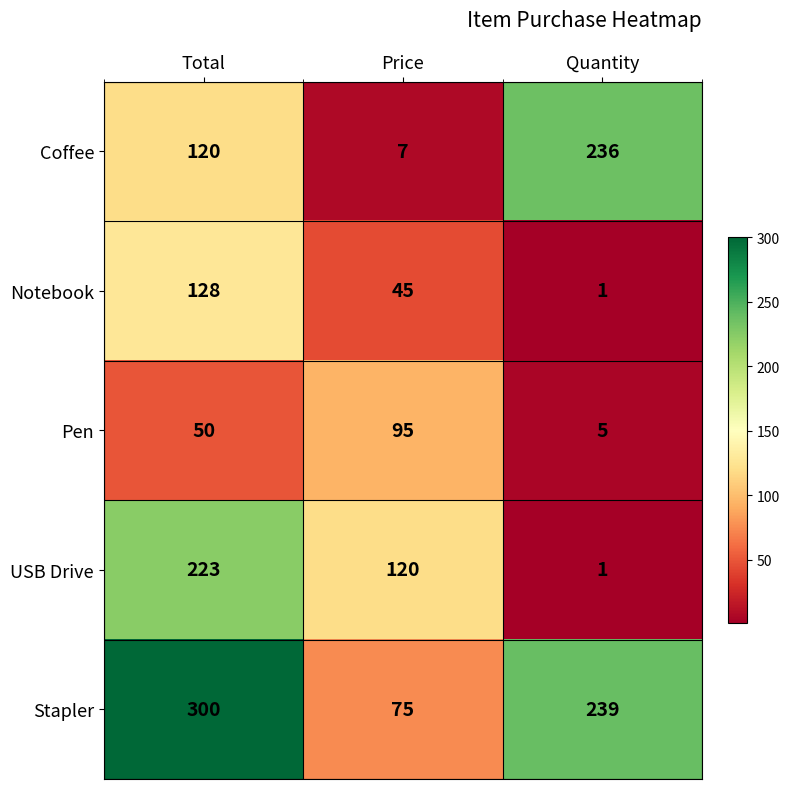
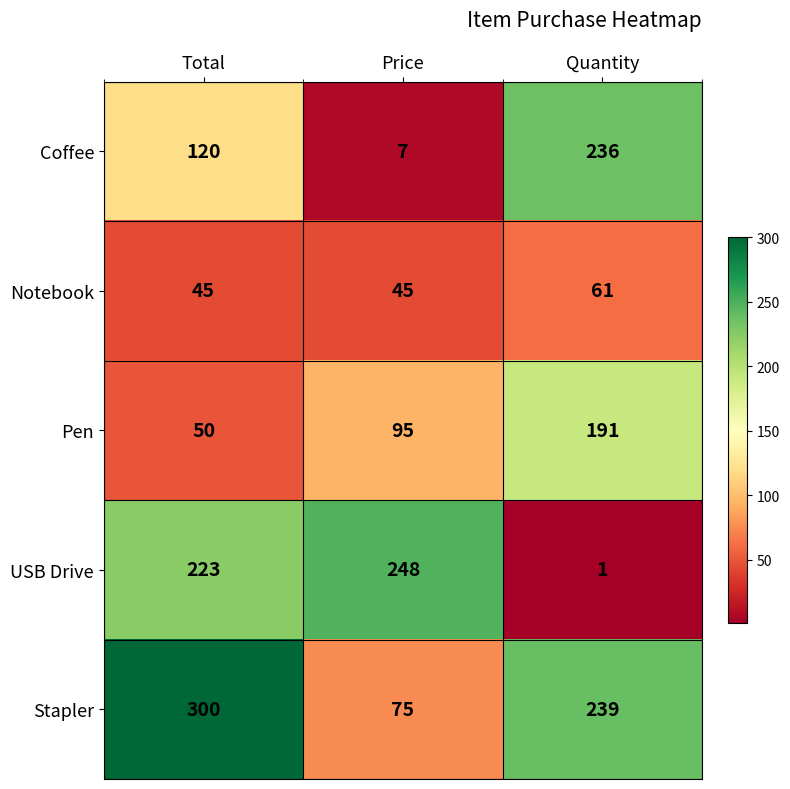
  {
    "Coffee": {
      "Total": 120,
      "Price": 7,
      "Quantity": 236
    },
    "Notebook": {
-     "Total": 128,
+     "Total": 45,
      "Price": 45,
-     "Quantity": 1
+     "Quantity": 61
    },
    "Pen": {
      "Total": 50,
      "Price": 95,
-     "Quantity": 5
+     "Quantity": 191
    },
    "USB Drive": {
      "Total": 223,
-     "Price": 120,
+     "Price": 248,
      "Quantity": 1
    },
    "Stapler": {
      "Total": 300,
      "Price": 75,
      "Quantity": 239
    }
  }
